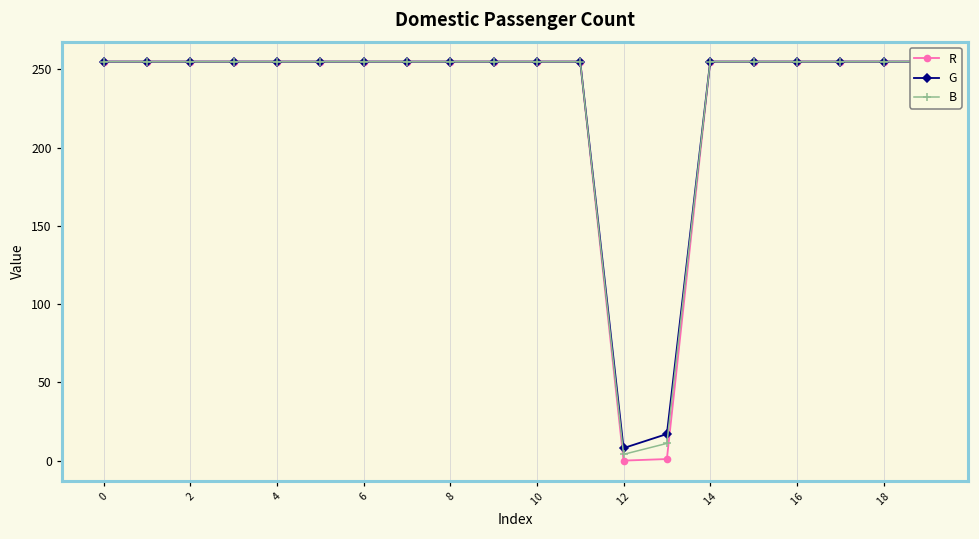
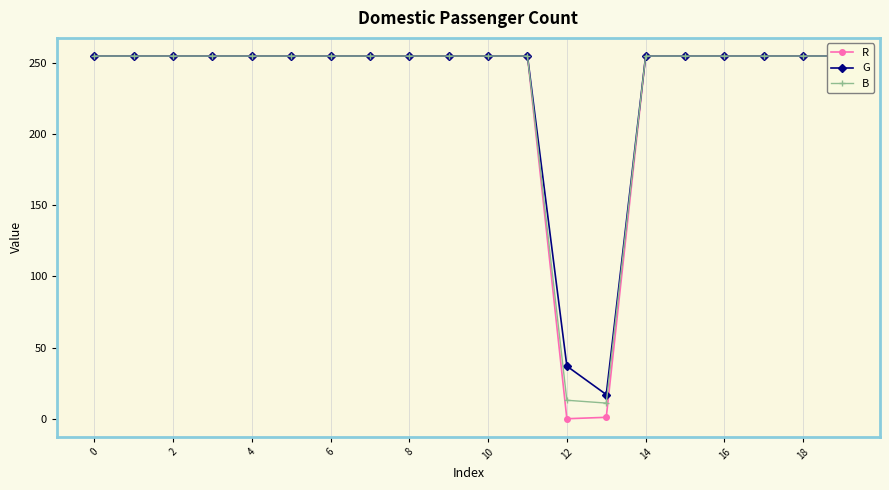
  {
    "R": {
      "12": 0
    },
    "G": {
-     "12": 8
+     "12": 37
    },
    "B": {
-     "12": 4
+     "12": 13
    }
  }
